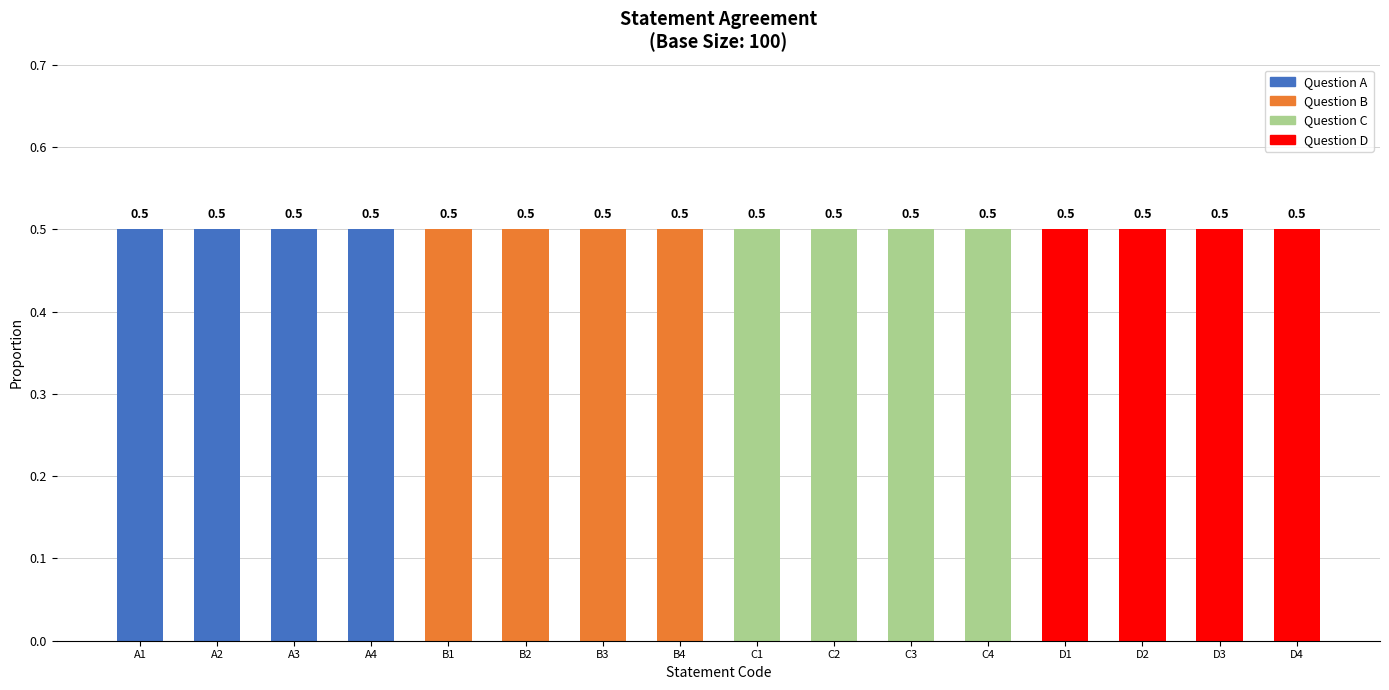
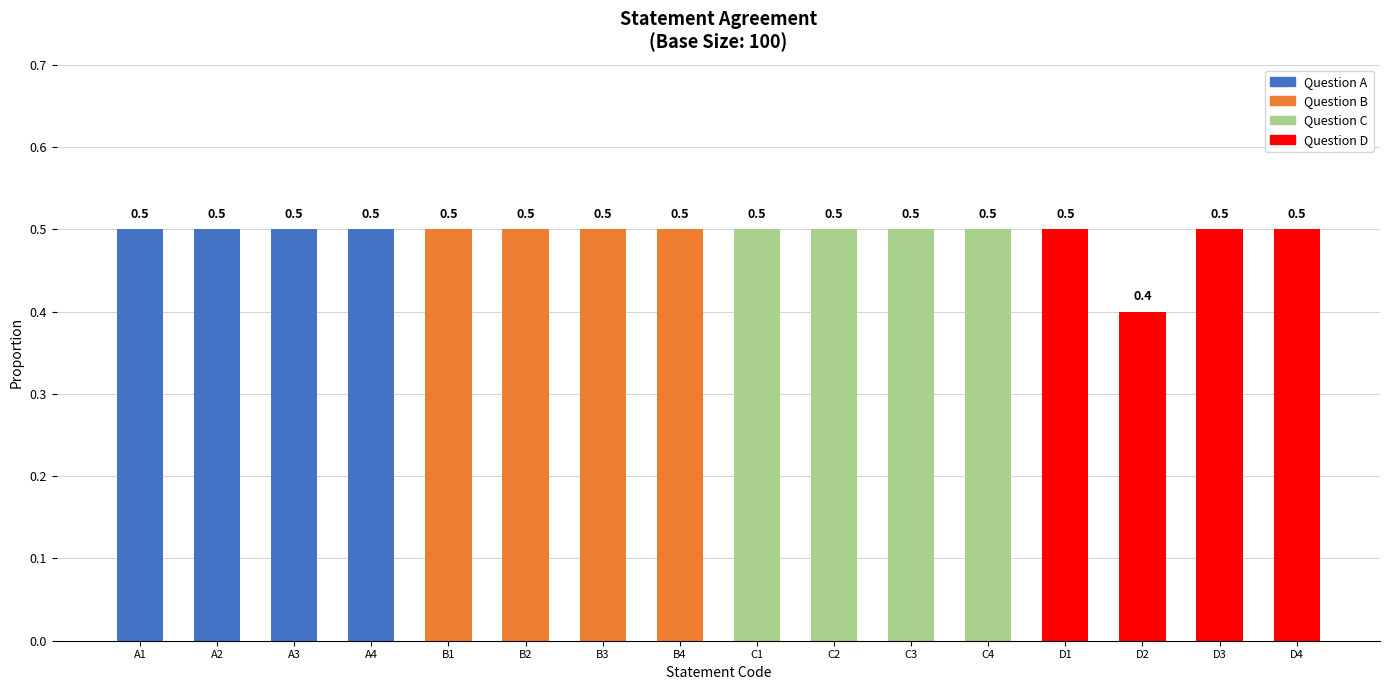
  {
    "A1": 0.5,
    "A2": 0.5,
    "A3": 0.5,
    "A4": 0.5,
    "B1": 0.5,
    "B2": 0.5,
    "B3": 0.5,
    "B4": 0.5,
    "C1": 0.5,
    "C2": 0.5,
    "C3": 0.5,
    "C4": 0.5,
    "D1": 0.5,
-   "D2": 0.5,
+   "D2": 0.4,
    "D3": 0.5,
    "D4": 0.5
  }
